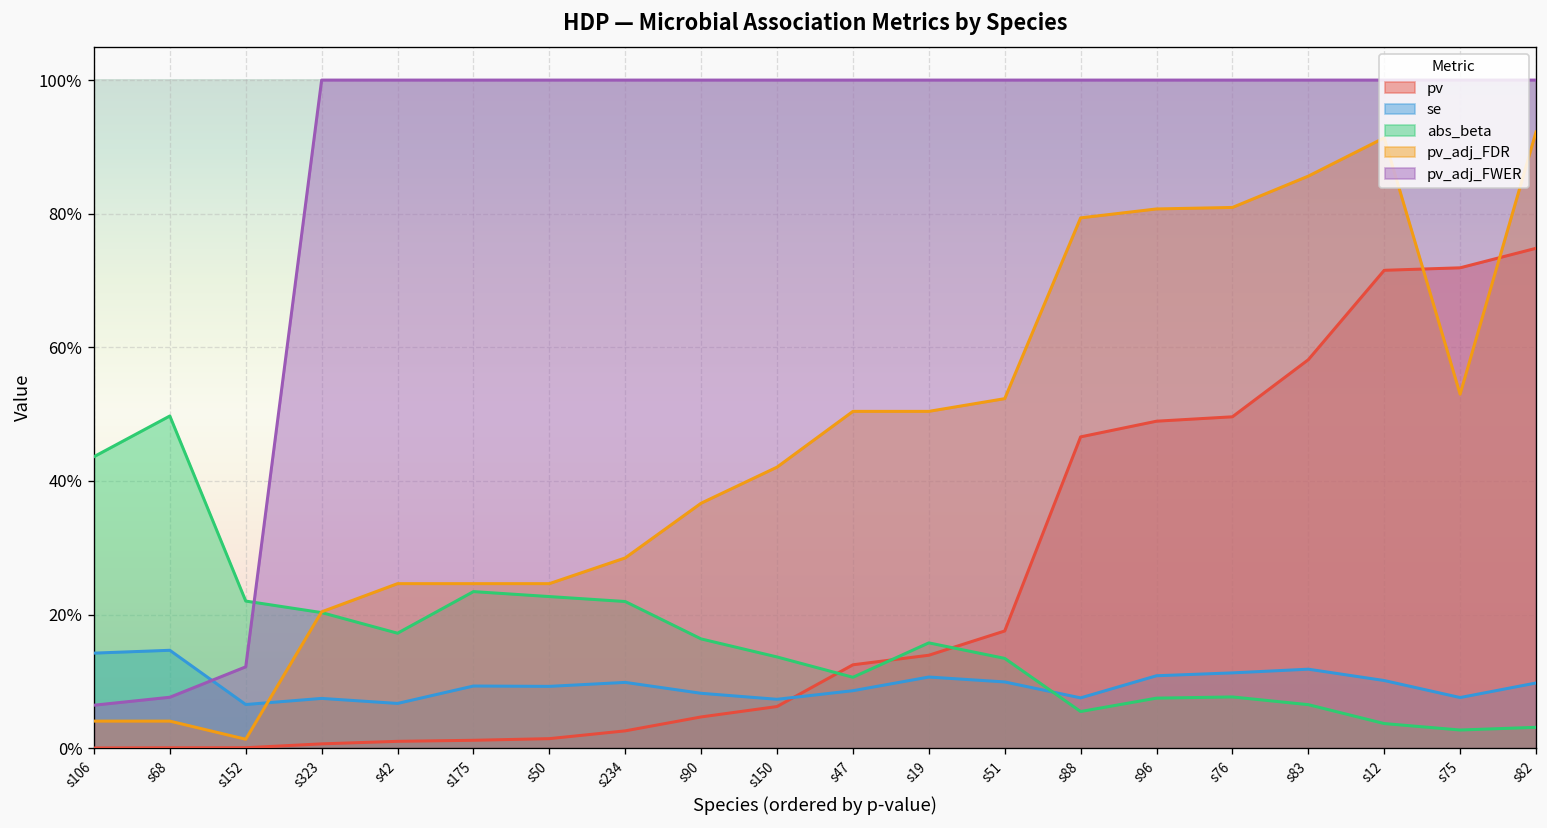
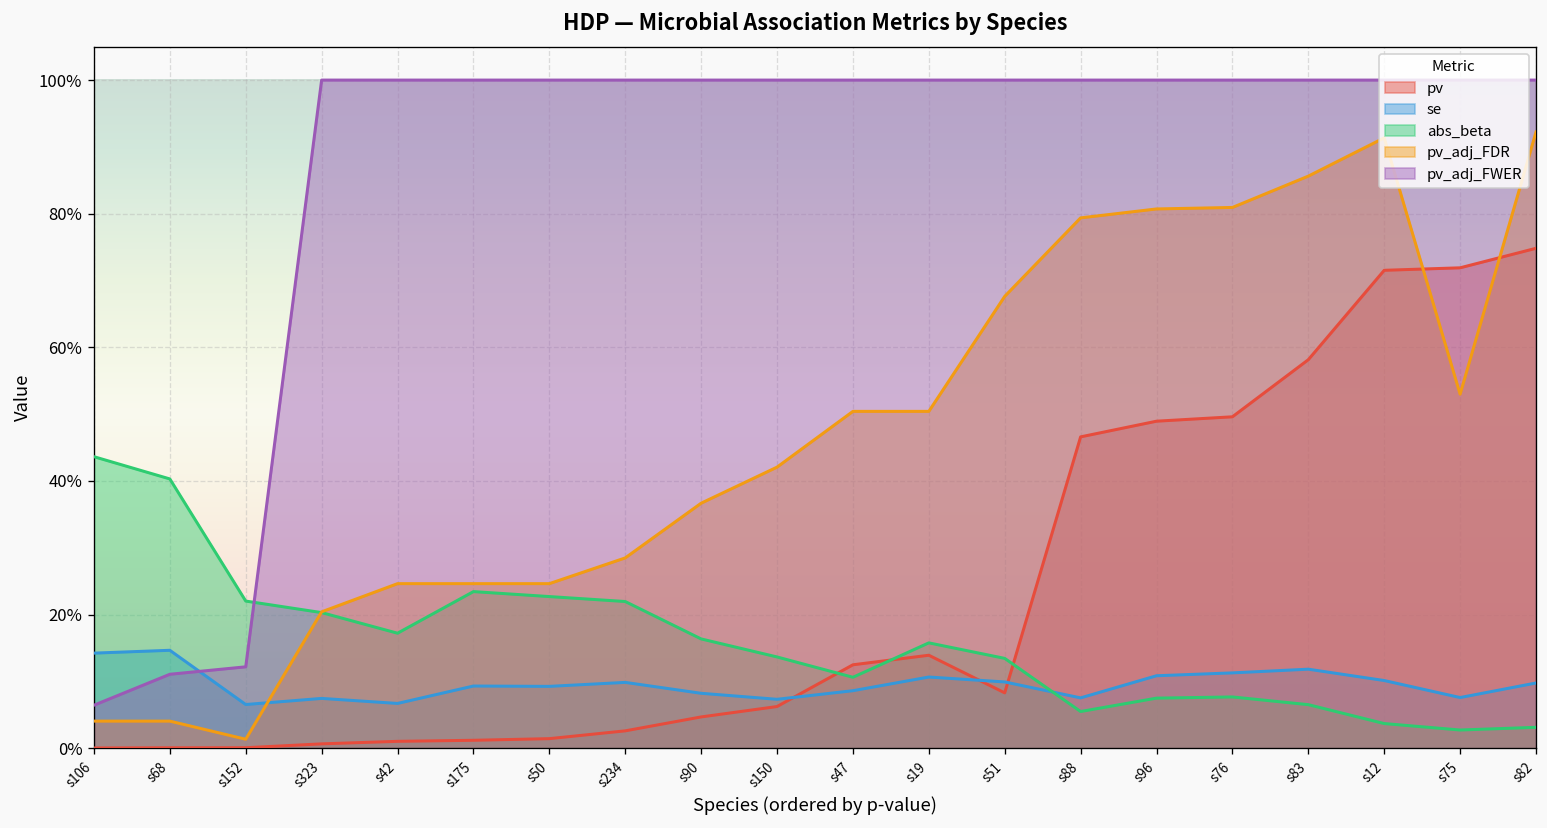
  {
    "pv": {
      "s106": "0%",
      "s68": "0%",
      "s152": "0%",
      "s323": "1%",
      "s42": "1%",
      "s175": "1%",
      "s50": "1%",
      "s234": "3%",
      "s90": "5%",
      "s150": "6%",
      "s47": "12%",
      "s19": "14%",
-     "s51": "18%",
+     "s51": "8%",
      "s88": "47%",
      "s96": "49%",
      "s76": "50%",
      "s83": "58%",
      "s12": "72%",
      "s75": "72%",
      "s82": "75%"
    },
    "se": {
      "s106": "14%",
      "s68": "15%",
      "s152": "7%",
      "s323": "7%",
      "s42": "7%",
      "s175": "9%",
      "s50": "9%",
      "s234": "10%",
      "s90": "8%",
      "s150": "7%",
      "s47": "9%",
      "s19": "11%",
      "s51": "10%",
      "s88": "8%",
      "s96": "11%",
      "s76": "11%",
      "s83": "12%",
      "s12": "10%",
      "s75": "8%",
      "s82": "10%"
    },
    "abs_beta": {
      "s106": "44%",
-     "s68": "50%",
+     "s68": "40%",
      "s152": "22%",
      "s42": "17%",
      "s175": "23%",
      "s50": "23%",
      "s234": "22%",
      "s90": "16%",
      "s150": "14%",
      "s47": "11%",
      "s19": "16%",
      "s51": "13%",
      "s88": "5%",
      "s96": "8%",
      "s76": "8%",
      "s83": "7%",
      "s12": "4%",
      "s75": "3%",
      "s82": "3%"
    },
    "pv_adj_FDR": {
      "s106": "4%",
      "s68": "4%",
      "s152": "1%",
      "s42": "25%",
      "s175": "25%",
      "s50": "25%",
      "s234": "28%",
      "s90": "37%",
      "s150": "42%",
      "s47": "50%",
      "s19": "50%",
-     "s51": "52%",
+     "s51": "68%",
      "s88": "79%",
      "s96": "81%",
      "s76": "81%",
      "s83": "86%",
      "s75": "53%",
      "s82": "92%"
    },
    "pv_adj_FWER": {
      "s106": "6%",
-     "s68": "8%",
+     "s68": "11%",
      "s152": "12%",
      "s323": "100%",
      "s42": "100%",
      "s175": "100%",
      "s50": "100%",
      "s234": "100%",
      "s90": "100%",
      "s150": "100%",
      "s47": "100%",
      "s19": "100%",
      "s51": "100%",
      "s88": "100%",
      "s96": "100%",
      "s76": "100%",
      "s83": "100%",
      "s82": "100%"
    }
  }
